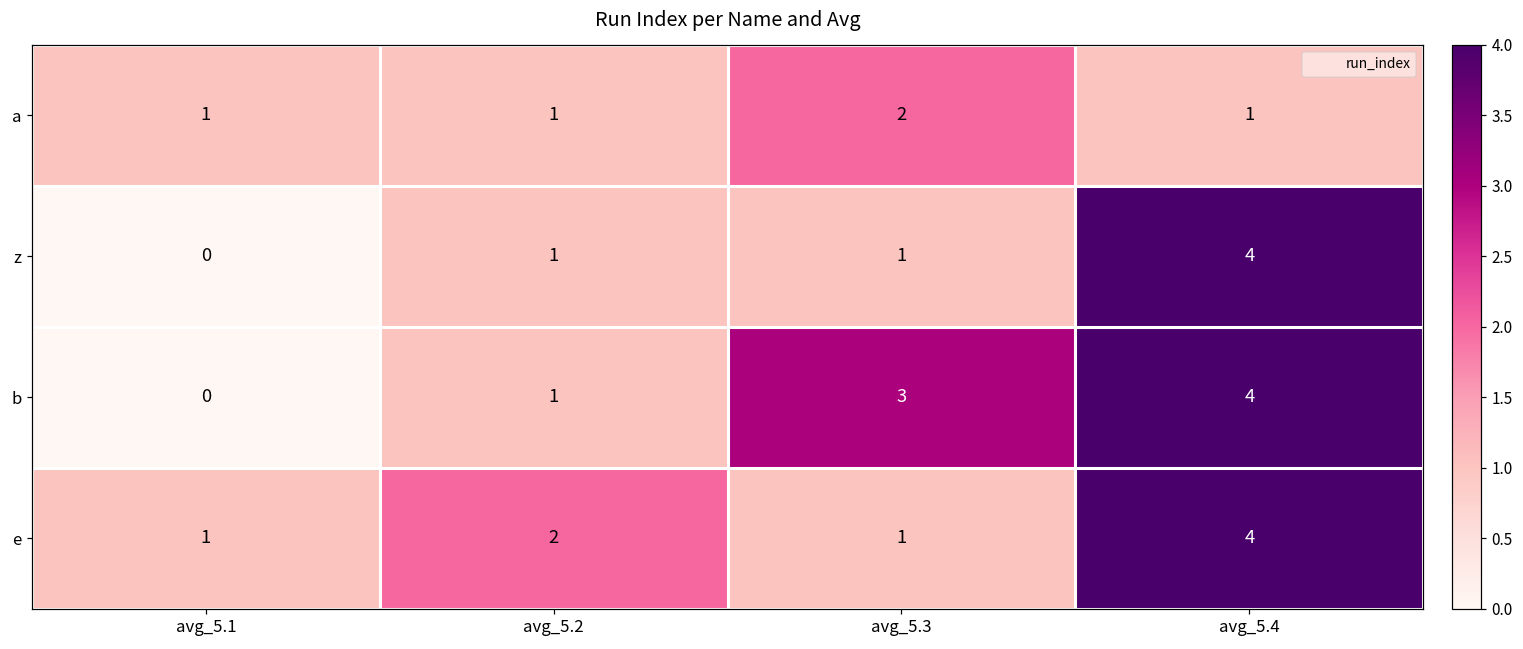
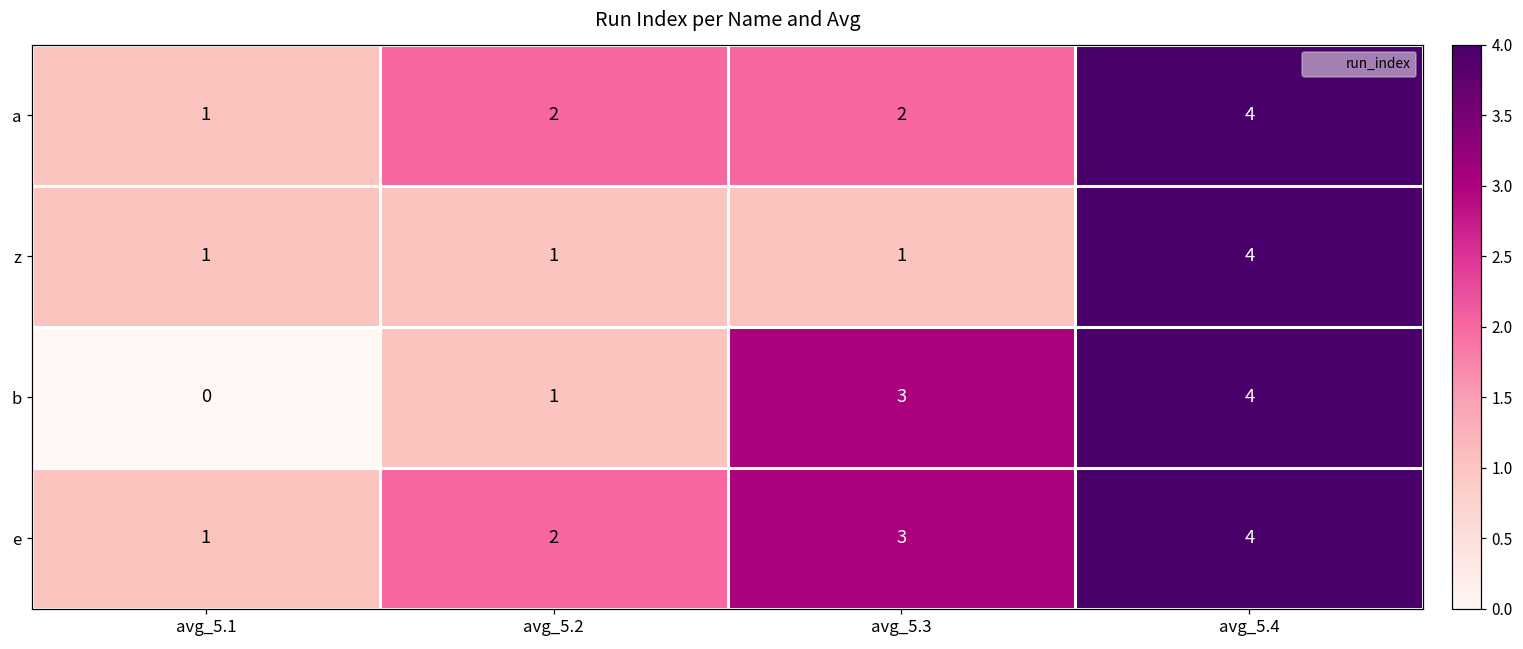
  {
    "a": {
      "avg_5.1": 1,
-     "avg_5.2": 1,
+     "avg_5.2": 2,
      "avg_5.3": 2,
-     "avg_5.4": 1
+     "avg_5.4": 4
    },
    "z": {
-     "avg_5.1": 0,
+     "avg_5.1": 1,
      "avg_5.2": 1,
      "avg_5.3": 1,
      "avg_5.4": 4
    },
    "b": {
      "avg_5.1": 0,
      "avg_5.2": 1,
      "avg_5.3": 3,
      "avg_5.4": 4
    },
    "e": {
      "avg_5.1": 1,
      "avg_5.2": 2,
-     "avg_5.3": 1,
+     "avg_5.3": 3,
      "avg_5.4": 4
    }
  }
